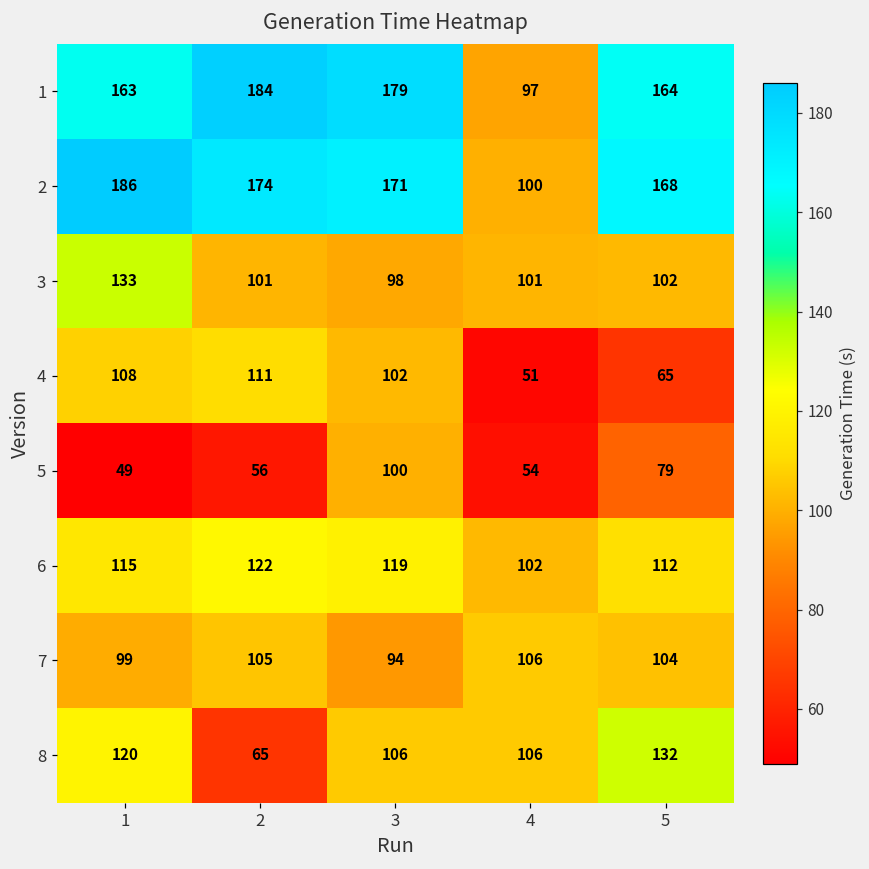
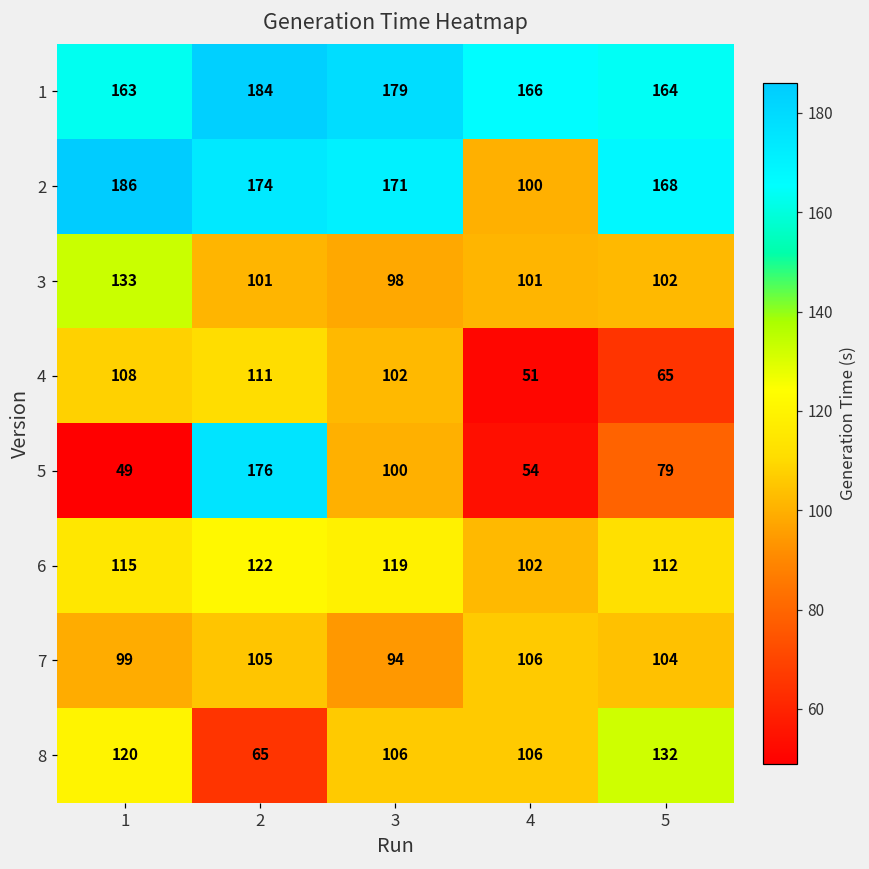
  {
    "1": {
      "1": 163,
      "2": 184,
      "3": 179,
-     "4": 97,
+     "4": 166,
      "5": 164
    },
    "2": {
      "1": 186,
      "2": 174,
      "3": 171,
      "4": 100,
      "5": 168
    },
    "3": {
      "1": 133,
      "2": 101,
      "3": 98,
      "4": 101,
      "5": 102
    },
    "4": {
      "1": 108,
      "2": 111,
      "3": 102,
      "4": 51,
      "5": 65
    },
    "5": {
      "1": 49,
-     "2": 56,
+     "2": 176,
      "3": 100,
      "4": 54,
      "5": 79
    },
    "6": {
      "1": 115,
      "2": 122,
      "3": 119,
      "4": 102,
      "5": 112
    },
    "7": {
      "1": 99,
      "2": 105,
      "3": 94,
      "4": 106,
      "5": 104
    },
    "8": {
      "1": 120,
      "2": 65,
      "3": 106,
      "4": 106,
      "5": 132
    }
  }
